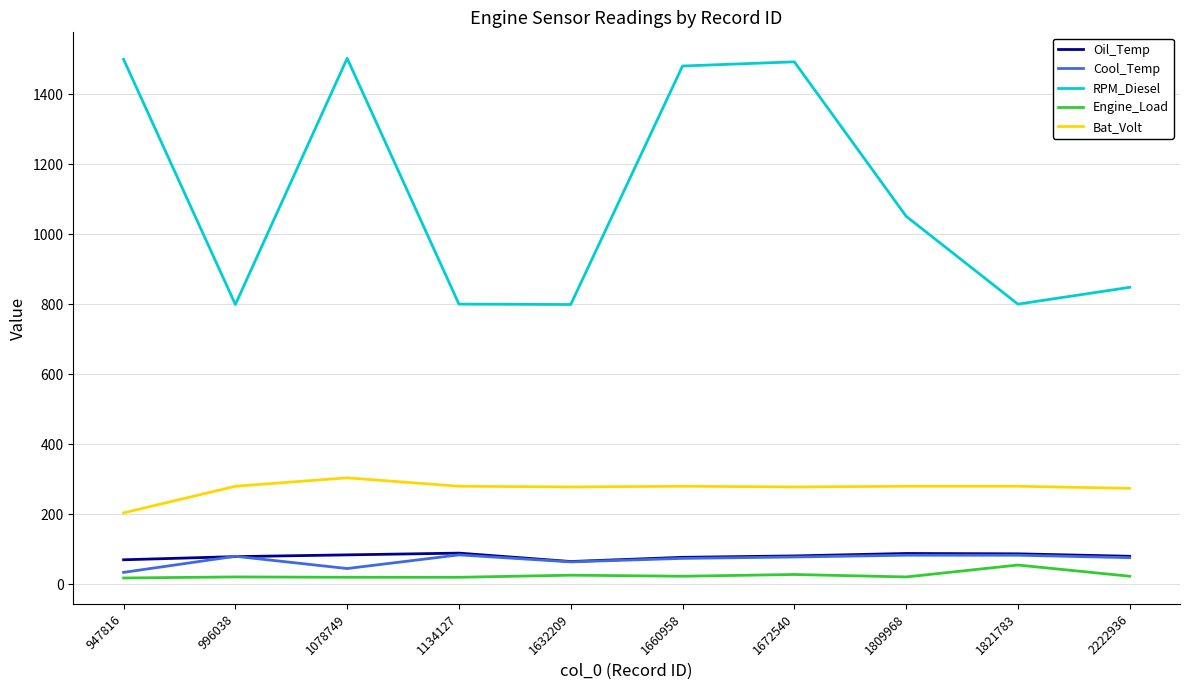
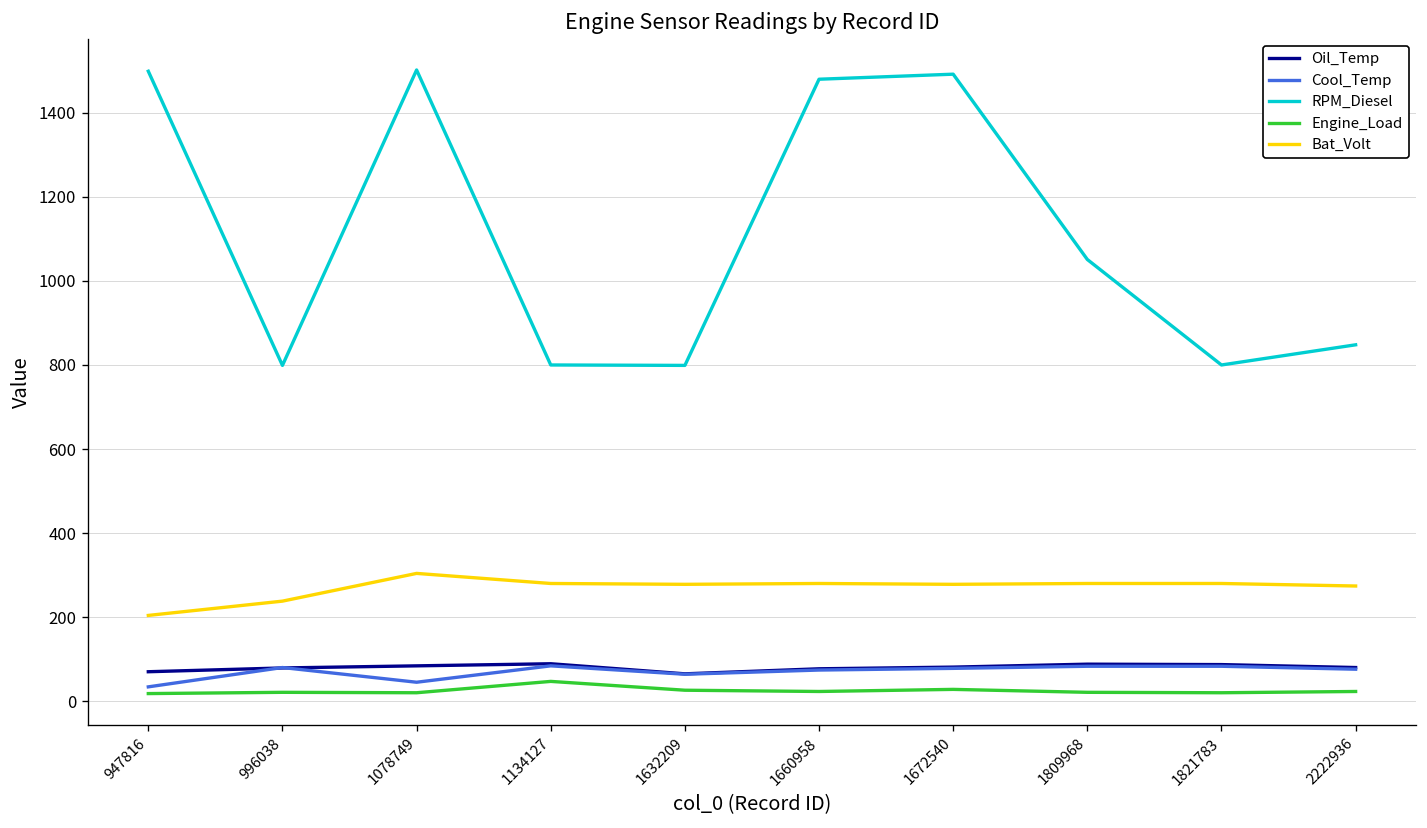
  {
    "Oil_Temp": {
      "947816": 70,
      "1078749": 80
    },
    "Cool_Temp": {
      "947816": 30,
      "1078749": 50
    },
    "RPM_Diesel": {
      "947816": 1500,
      "996038": 800,
      "1078749": 1500,
      "1134127": 800,
      "1632209": 800,
      "1660958": 1480,
      "1672540": 1490,
      "1809968": 1050,
      "1821783": 800,
      "2222936": 850
    },
    "Engine_Load": {
      "947816": 20,
      "996038": 20,
      "1078749": 20,
-     "1134127": 20,
+     "1134127": 50,
      "1632209": 30,
      "1660958": 20,
      "1672540": 30,
      "1809968": 20,
-     "1821783": 60,
+     "1821783": 20,
      "2222936": 20
    },
    "Bat_Volt": {
      "947816": 200,
-     "996038": 280,
+     "996038": 240,
      "1078749": 300,
      "1134127": 280,
      "1632209": 280,
      "1660958": 280,
      "1672540": 280,
      "1809968": 280,
      "1821783": 280,
      "2222936": 270
    }
  }
